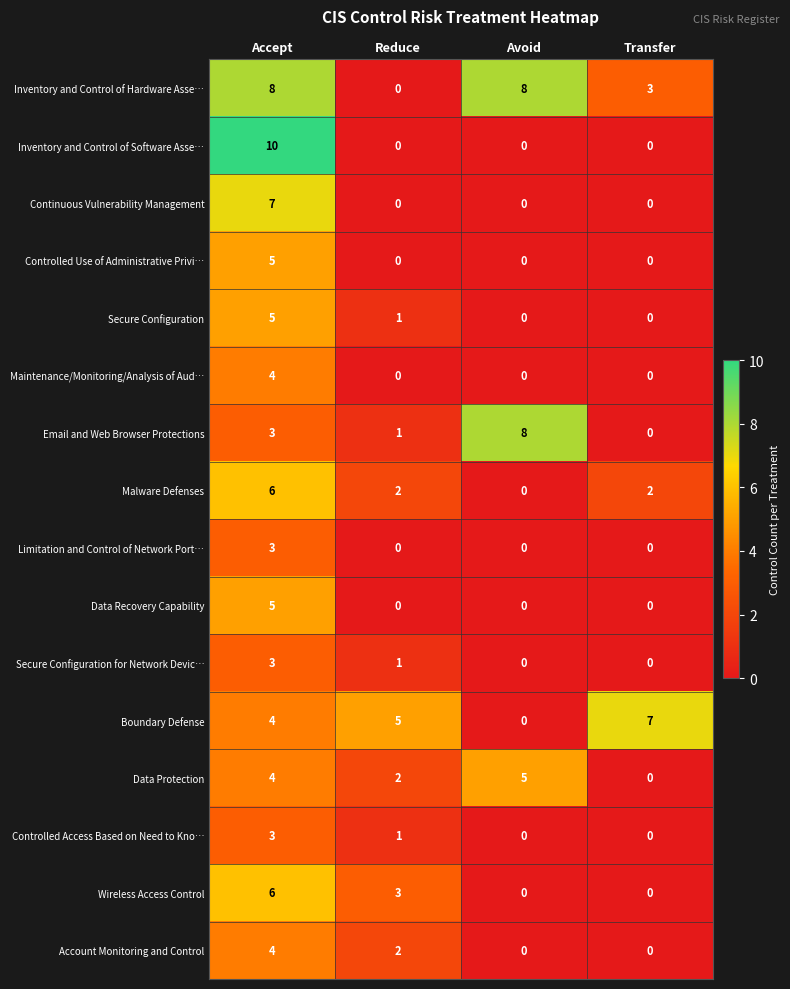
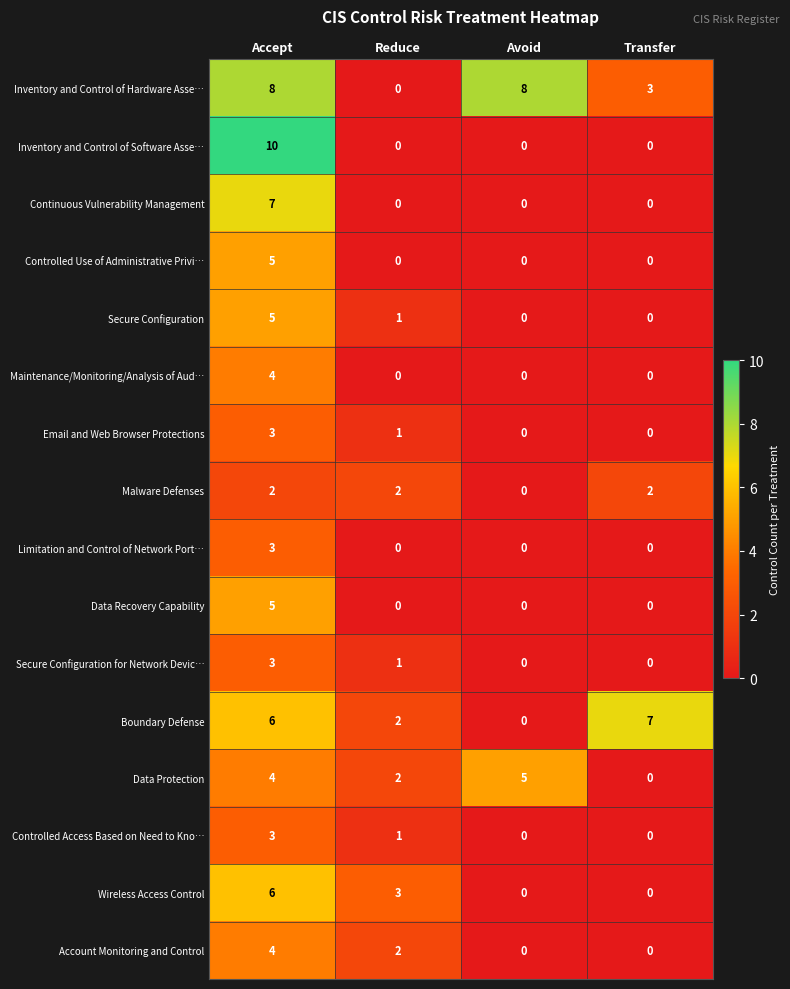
  {
    "Inventory and Control of Hardware Asse…": {
      "Accept": 8,
      "Reduce": 0,
      "Avoid": 8,
      "Transfer": 3
    },
    "Inventory and Control of Software Asse…": {
      "Accept": 10,
      "Reduce": 0,
      "Avoid": 0,
      "Transfer": 0
    },
    "Continuous Vulnerability Management": {
      "Accept": 7,
      "Reduce": 0,
      "Avoid": 0,
      "Transfer": 0
    },
    "Controlled Use of Administrative Privi…": {
      "Accept": 5,
      "Reduce": 0,
      "Avoid": 0,
      "Transfer": 0
    },
    "Secure Configuration": {
      "Accept": 5,
      "Reduce": 1,
      "Avoid": 0,
      "Transfer": 0
    },
    "Maintenance/Monitoring/Analysis of Aud…": {
      "Accept": 4,
      "Reduce": 0,
      "Avoid": 0,
      "Transfer": 0
    },
    "Email and Web Browser Protections": {
      "Accept": 3,
      "Reduce": 1,
-     "Avoid": 8,
+     "Avoid": 0,
      "Transfer": 0
    },
    "Malware Defenses": {
-     "Accept": 6,
+     "Accept": 2,
      "Reduce": 2,
      "Avoid": 0,
      "Transfer": 2
    },
    "Limitation and Control of Network Port…": {
      "Accept": 3,
      "Reduce": 0,
      "Avoid": 0,
      "Transfer": 0
    },
    "Data Recovery Capability": {
      "Accept": 5,
      "Reduce": 0,
      "Avoid": 0,
      "Transfer": 0
    },
    "Secure Configuration for Network Devic…": {
      "Accept": 3,
      "Reduce": 1,
      "Avoid": 0,
      "Transfer": 0
    },
    "Boundary Defense": {
-     "Accept": 4,
-     "Reduce": 5,
+     "Accept": 6,
+     "Reduce": 2,
      "Avoid": 0,
      "Transfer": 7
    },
    "Data Protection": {
      "Accept": 4,
      "Reduce": 2,
      "Avoid": 5,
      "Transfer": 0
    },
    "Controlled Access Based on Need to Kno…": {
      "Accept": 3,
      "Reduce": 1,
      "Avoid": 0,
      "Transfer": 0
    },
    "Wireless Access Control": {
      "Accept": 6,
      "Reduce": 3,
      "Avoid": 0,
      "Transfer": 0
    },
    "Account Monitoring and Control": {
      "Accept": 4,
      "Reduce": 2,
      "Avoid": 0,
      "Transfer": 0
    }
  }
